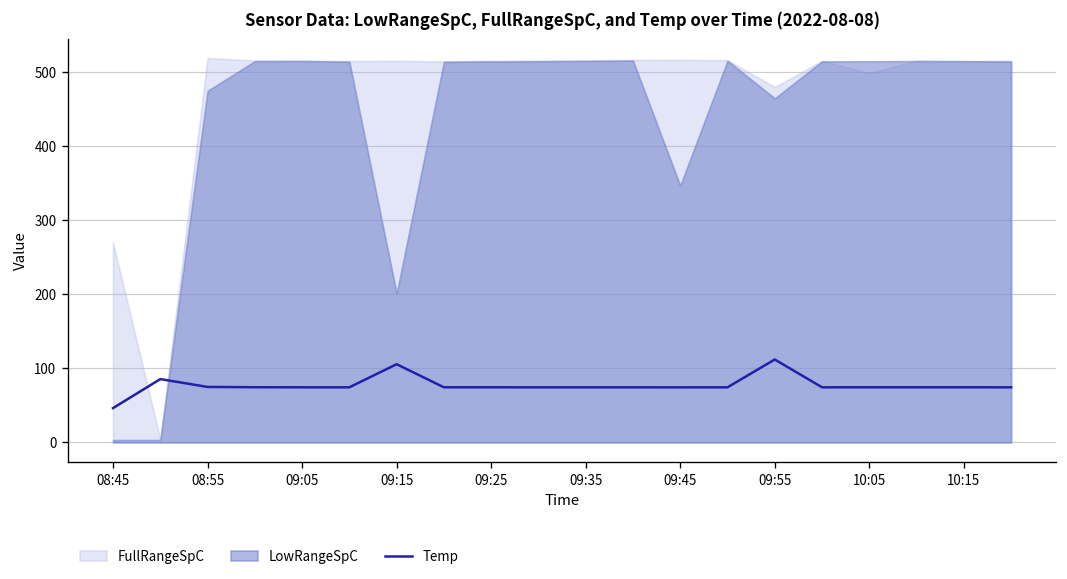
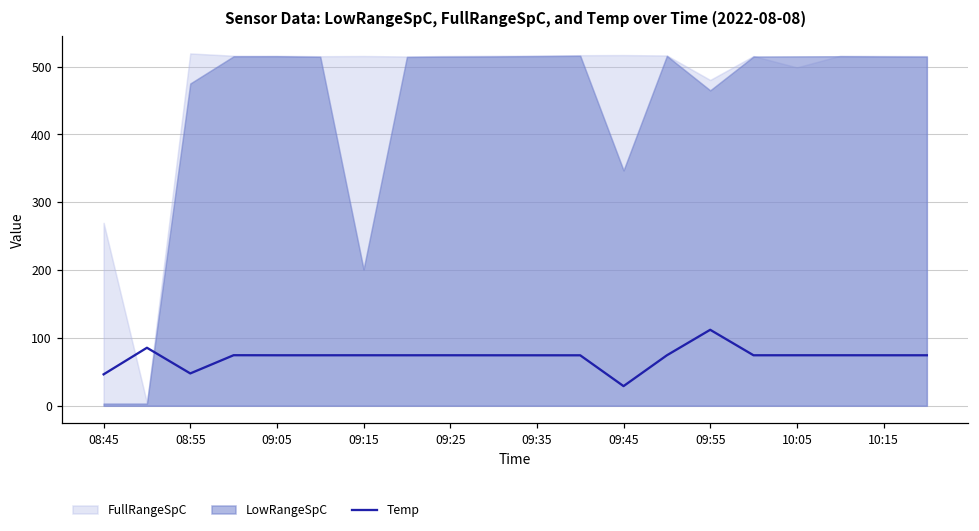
  {
    "Temp": {
      "08:45": 50,
-     "08:55": 70,
+     "08:55": 50,
      "09:05": 70,
-     "09:15": 110,
+     "09:15": 70,
      "09:35": 70,
-     "09:45": 70,
+     "09:45": 30,
      "09:55": 110,
      "10:05": 70,
      "10:15": 70
    },
    "FullRangeSpC": {
      "08:45": 270,
      "08:55": 520,
      "09:15": 520,
      "09:45": 520,
      "09:55": 480,
      "10:05": 500
    },
    "LowRangeSpC": {
      "08:55": 480,
      "09:15": 200,
      "09:45": 350,
      "09:55": 470,
      "10:05": 520
    }
  }
